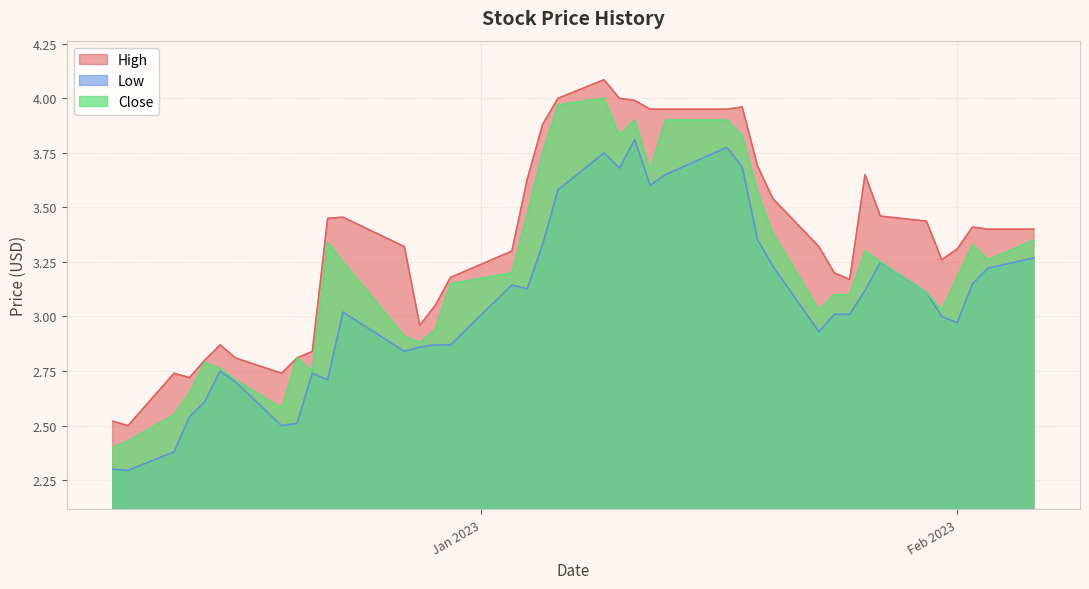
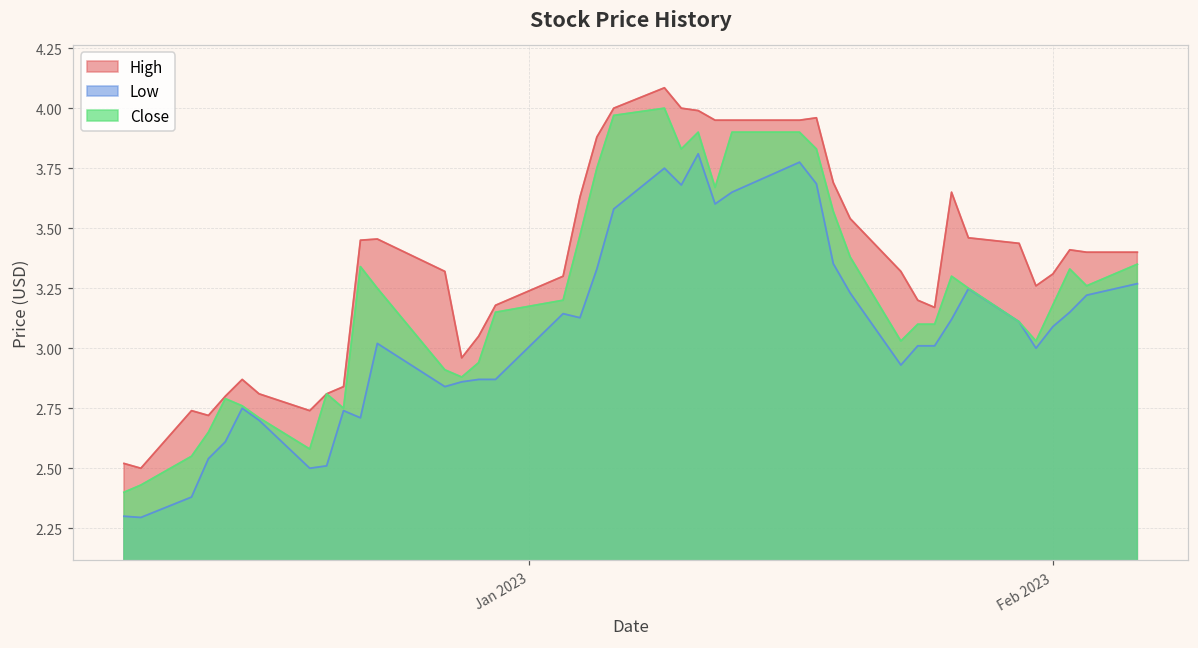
  {
    "High": {
      "Feb 2023": 3.31
    },
    "Low": {
-     "Feb 2023": 2.97
+     "Feb 2023": 3.09
    },
    "Close": {
      "Feb 2023": 3.18
    }
  }
